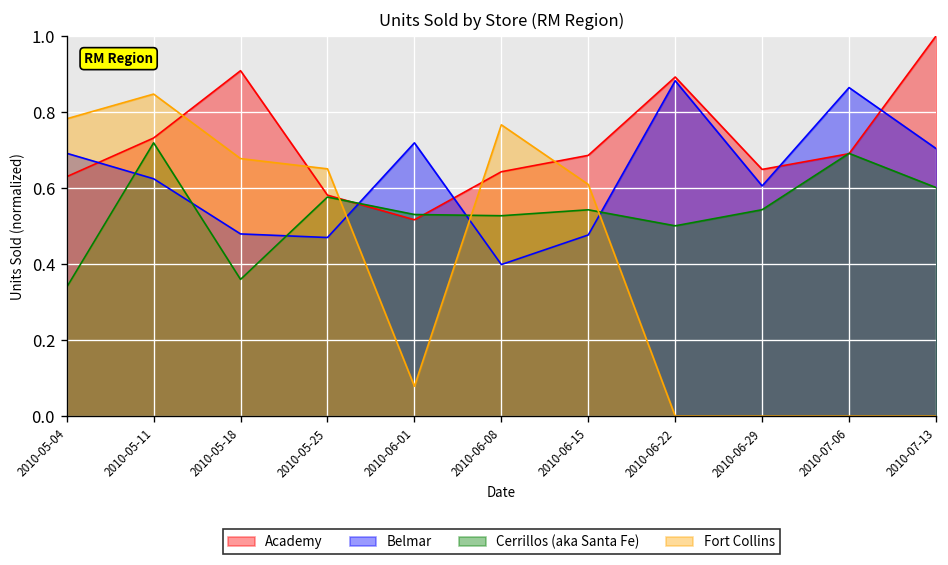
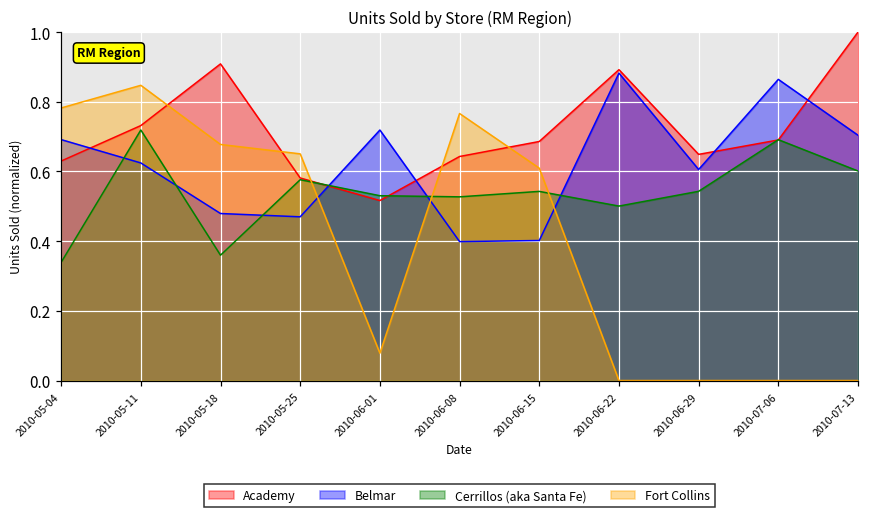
  {
    "Academy": {
      "2010-05-04": 0.63,
      "2010-05-11": 0.73,
      "2010-05-18": 0.91,
      "2010-06-01": 0.52,
      "2010-06-08": 0.64,
      "2010-06-15": 0.69,
      "2010-06-22": 0.89,
      "2010-06-29": 0.65,
      "2010-07-13": 1.00
    },
    "Belmar": {
      "2010-05-04": 0.69,
      "2010-05-11": 0.62,
      "2010-05-18": 0.48,
      "2010-05-25": 0.47,
      "2010-06-01": 0.72,
      "2010-06-08": 0.40,
-     "2010-06-15": 0.48,
+     "2010-06-15": 0.40,
      "2010-06-22": 0.88,
      "2010-06-29": 0.61,
      "2010-07-06": 0.86,
      "2010-07-13": 0.70
    },
    "Cerrillos (aka Santa Fe)": {
      "2010-05-04": 0.34,
      "2010-05-11": 0.72,
      "2010-05-18": 0.36,
      "2010-06-01": 0.53,
      "2010-06-08": 0.53,
      "2010-06-15": 0.54,
      "2010-06-22": 0.50,
      "2010-06-29": 0.54,
      "2010-07-13": 0.60
    },
    "Fort Collins": {
      "2010-05-04": 0.78,
      "2010-05-11": 0.85,
      "2010-05-18": 0.68,
      "2010-05-25": 0.65,
      "2010-06-01": 0.08,
      "2010-06-08": 0.77,
      "2010-06-15": 0.61,
      "2010-06-22": 0.00,
      "2010-06-29": 0.00,
      "2010-07-06": 0.00,
      "2010-07-13": 0.00
    }
  }
